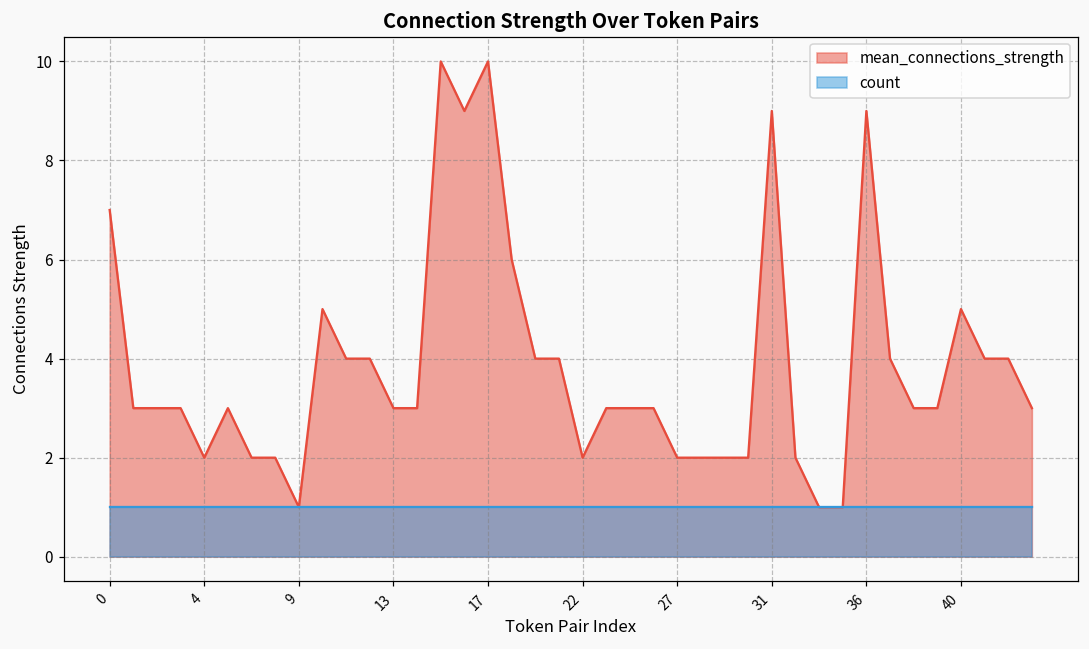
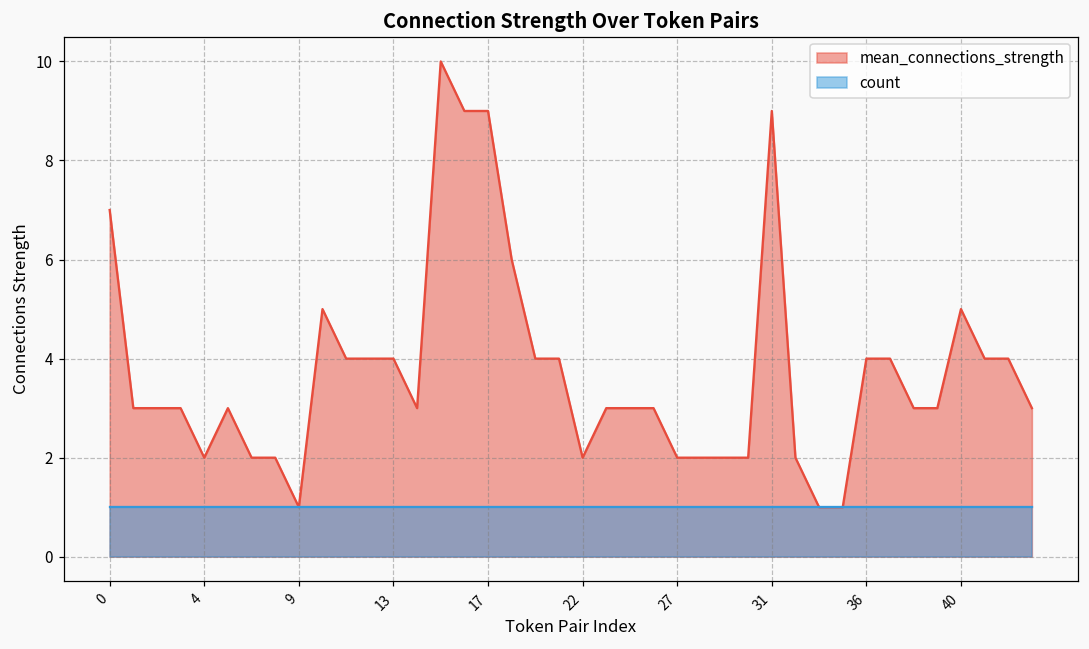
  {
    "mean_connections_strength": {
      "0": 7,
      "4": 2,
-     "13": 3,
-     "17": 10,
+     "13": 4,
+     "17": 9,
      "22": 2,
      "27": 2,
      "31": 9,
-     "36": 9,
+     "36": 4,
      "40": 5
    },
    "count": {
      "0": 1,
      "4": 1,
      "13": 1,
      "17": 1,
      "22": 1,
      "27": 1,
      "31": 1,
      "36": 1,
      "40": 1
    }
  }
